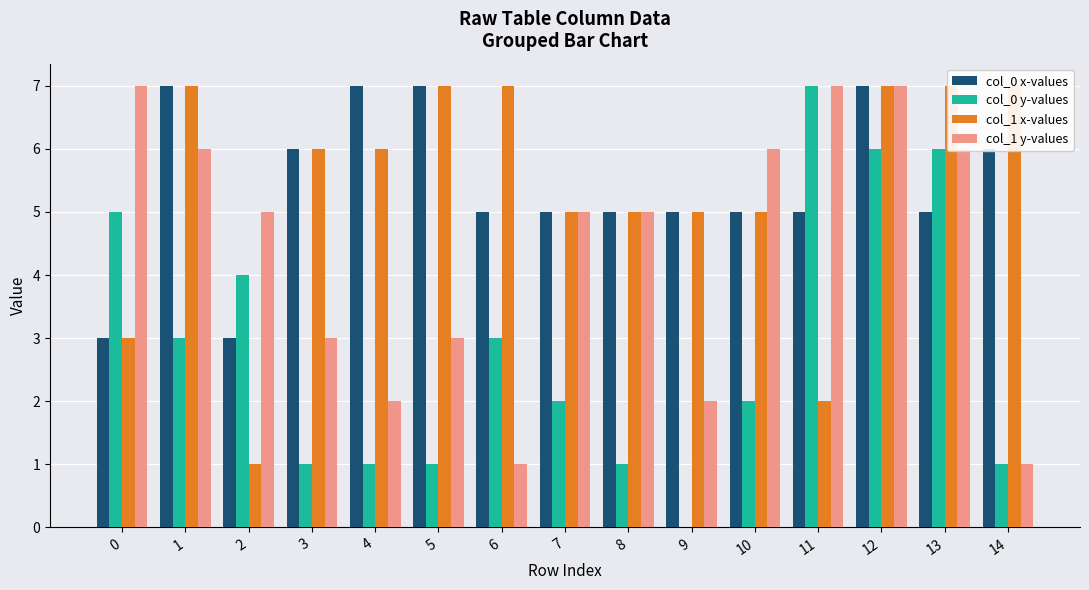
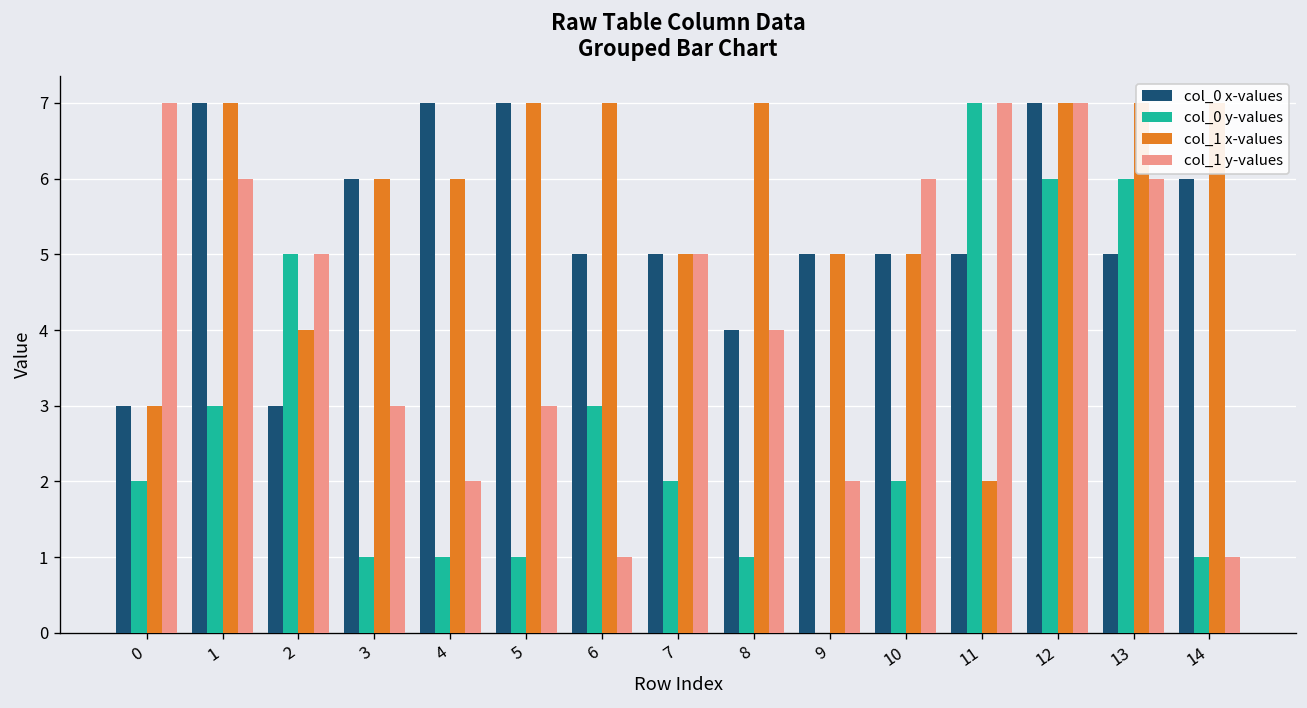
  {
    "col_0 x-values": {
      "0": 3,
      "1": 7,
      "2": 3,
      "3": 6,
      "4": 7,
      "5": 7,
      "6": 5,
      "7": 5,
-     "8": 5,
+     "8": 4,
      "9": 5,
      "10": 5,
      "11": 5,
      "12": 7,
      "13": 5
    },
    "col_0 y-values": {
-     "0": 5,
+     "0": 2,
      "1": 3,
-     "2": 4,
+     "2": 5,
      "3": 1,
      "4": 1,
      "5": 1,
      "6": 3,
      "7": 2,
      "8": 1,
      "9": 0,
      "10": 2,
      "11": 7,
      "12": 6,
      "13": 6,
      "14": 1
    },
    "col_1 x-values": {
      "0": 3,
      "1": 7,
-     "2": 1,
+     "2": 4,
      "3": 6,
      "4": 6,
      "5": 7,
      "6": 7,
      "7": 5,
-     "8": 5,
+     "8": 7,
      "9": 5,
      "10": 5,
      "11": 2,
      "12": 7
    },
    "col_1 y-values": {
      "0": 7,
      "1": 6,
      "2": 5,
      "3": 3,
      "4": 2,
      "5": 3,
      "6": 1,
      "7": 5,
-     "8": 5,
+     "8": 4,
      "9": 2,
      "10": 6,
      "11": 7,
      "12": 7,
      "14": 1
    }
  }
